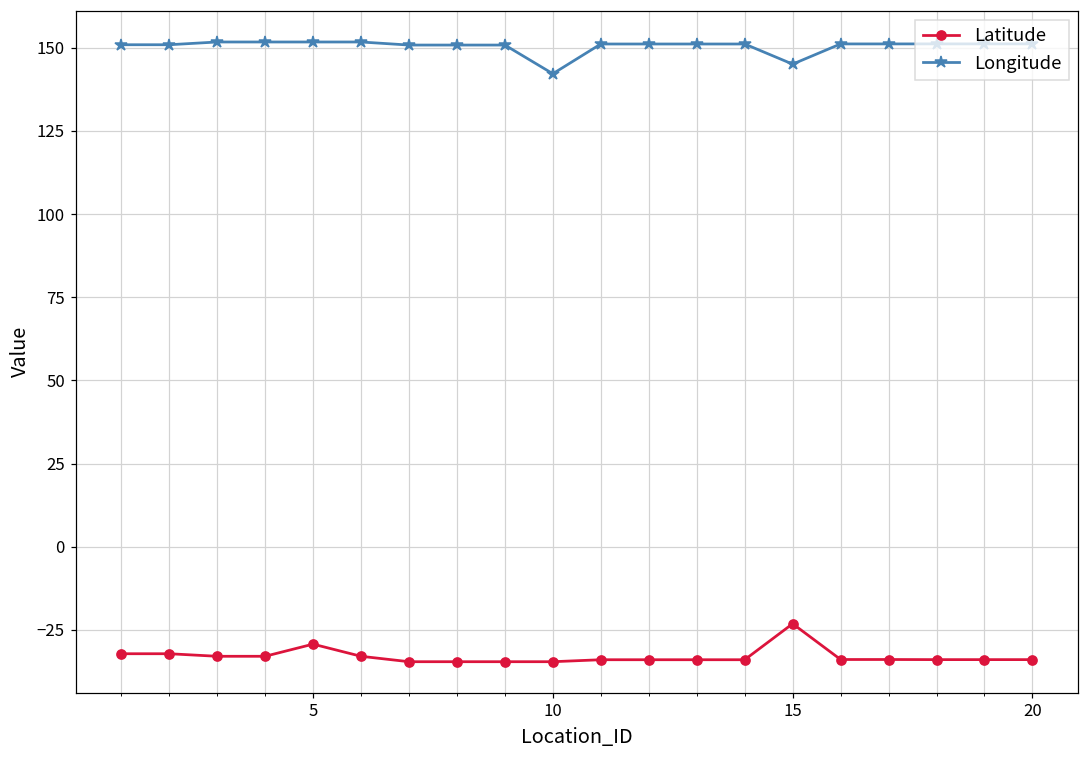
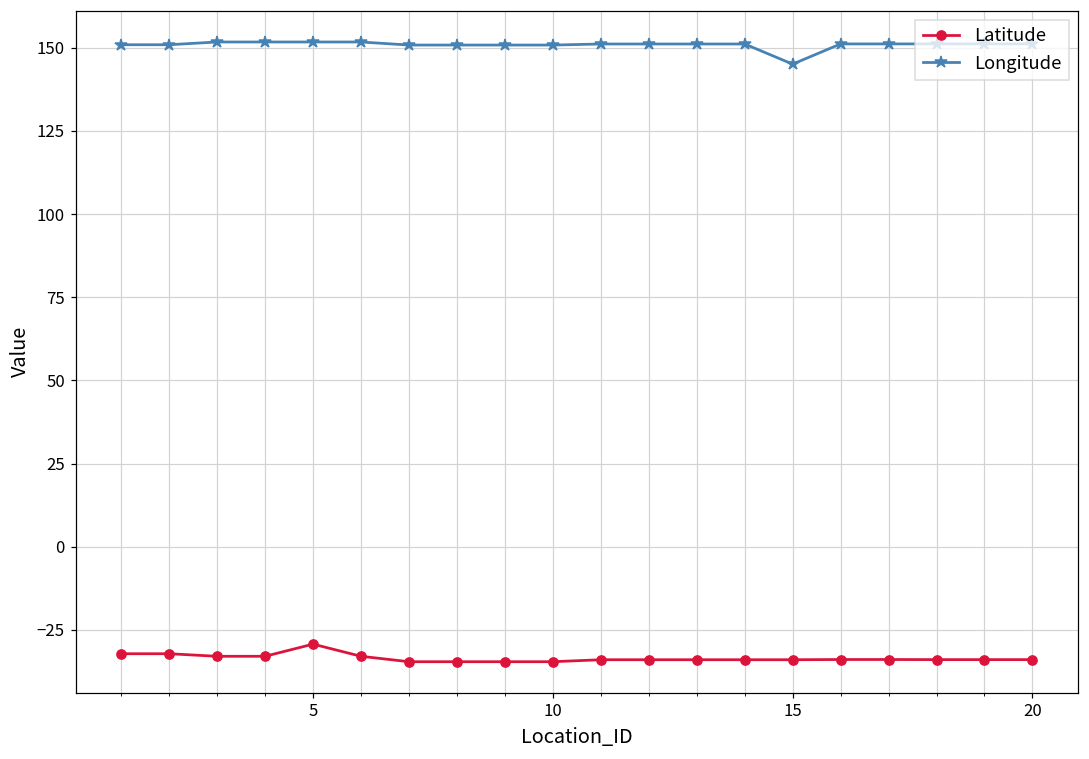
  {
    "Latitude": {
      "5": -29,
      "10": -35,
-     "15": -23,
+     "15": -34,
      "20": -34
    },
    "Longitude": {
      "5": 152,
-     "10": 142,
+     "10": 151,
      "15": 145
    }
  }
